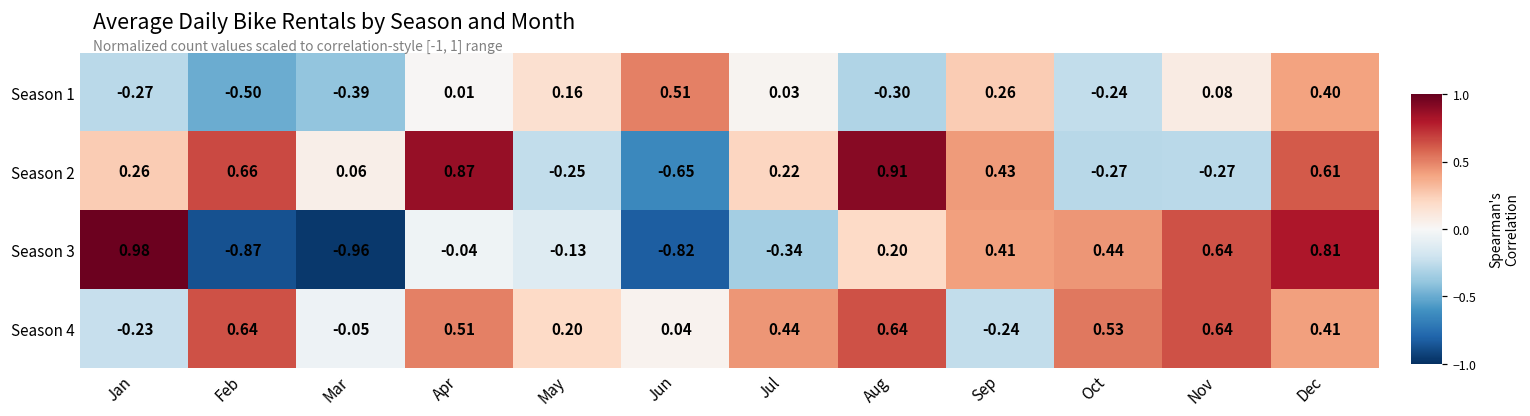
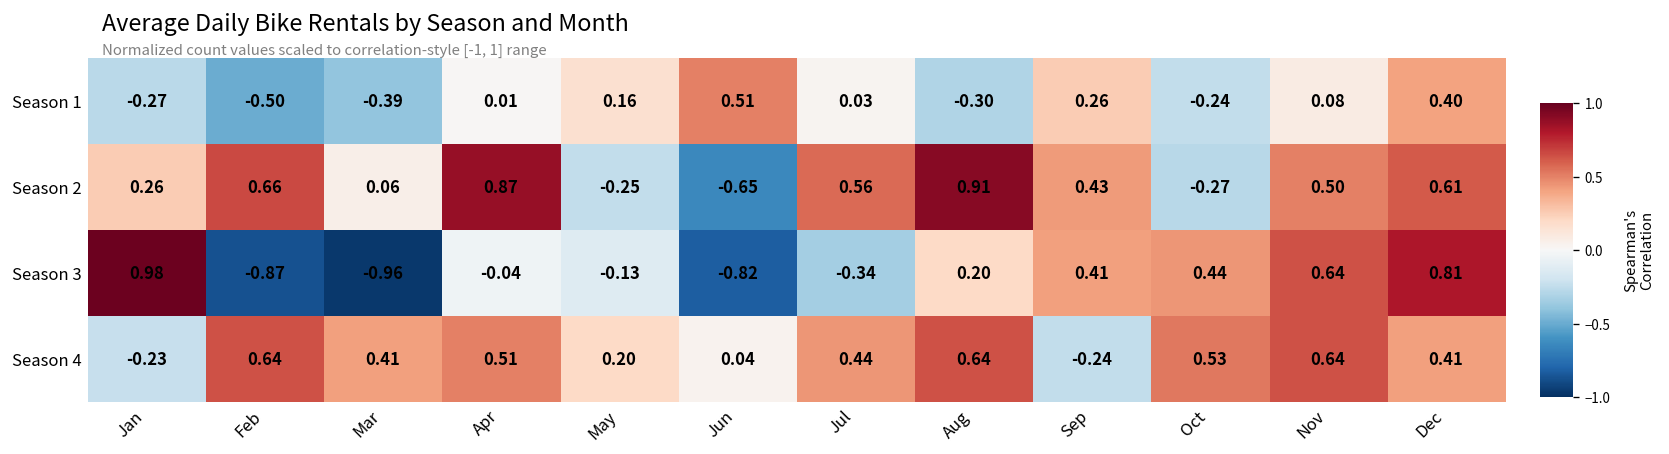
  {
    "Season 1": {
      "Jan": -0.27,
      "Feb": -0.50,
      "Mar": -0.39,
      "Apr": 0.01,
      "May": 0.16,
      "Jun": 0.51,
      "Jul": 0.03,
      "Aug": -0.30,
      "Sep": 0.26,
      "Oct": -0.24,
      "Nov": 0.08,
      "Dec": 0.40
    },
    "Season 2": {
      "Jan": 0.26,
      "Feb": 0.66,
      "Mar": 0.06,
      "Apr": 0.87,
      "May": -0.25,
      "Jun": -0.65,
-     "Jul": 0.22,
+     "Jul": 0.56,
      "Aug": 0.91,
      "Sep": 0.43,
      "Oct": -0.27,
-     "Nov": -0.27,
+     "Nov": 0.50,
      "Dec": 0.61
    },
    "Season 3": {
      "Jan": 0.98,
      "Feb": -0.87,
      "Mar": -0.96,
      "Apr": -0.04,
      "May": -0.13,
      "Jun": -0.82,
      "Jul": -0.34,
      "Aug": 0.20,
      "Sep": 0.41,
      "Oct": 0.44,
      "Nov": 0.64,
      "Dec": 0.81
    },
    "Season 4": {
      "Jan": -0.23,
      "Feb": 0.64,
-     "Mar": -0.05,
+     "Mar": 0.41,
      "Apr": 0.51,
      "May": 0.20,
      "Jun": 0.04,
      "Jul": 0.44,
      "Aug": 0.64,
      "Sep": -0.24,
      "Oct": 0.53,
      "Nov": 0.64,
      "Dec": 0.41
    }
  }
